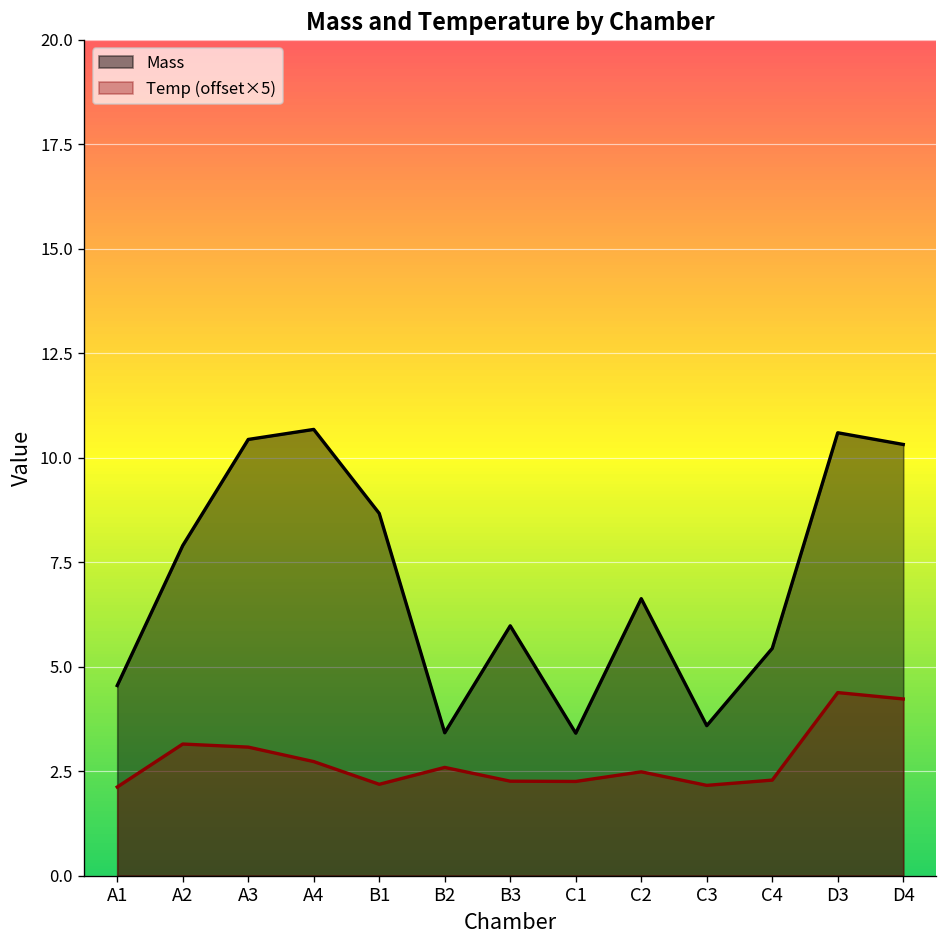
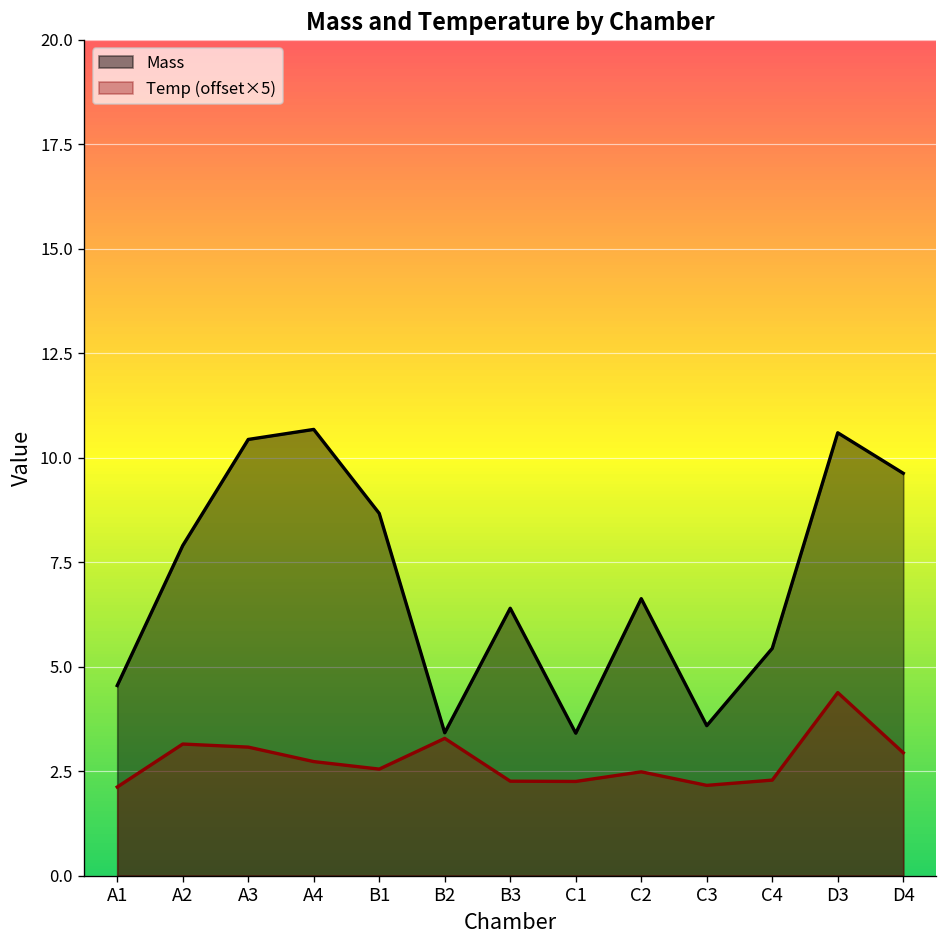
  {
    "Mass": {
      "A1": 4.6,
      "A2": 7.9,
      "A3": 10.4,
      "A4": 10.7,
      "B1": 8.7,
      "B2": 3.4,
-     "B3": 6.0,
+     "B3": 6.4,
      "C1": 3.4,
      "C2": 6.6,
      "C3": 3.6,
      "C4": 5.4,
      "D3": 10.6,
-     "D4": 10.3
+     "D4": 9.6
    },
    "Temp (offset×5)": {
      "A1": 2.1,
      "A2": 3.2,
      "A3": 3.1,
      "A4": 2.7,
-     "B1": 2.2,
-     "B2": 2.6,
+     "B1": 2.6,
+     "B2": 3.3,
      "B3": 2.3,
      "C1": 2.3,
      "C2": 2.5,
      "C3": 2.2,
      "C4": 2.3,
      "D3": 4.4,
-     "D4": 4.2
+     "D4": 2.9
    }
  }
